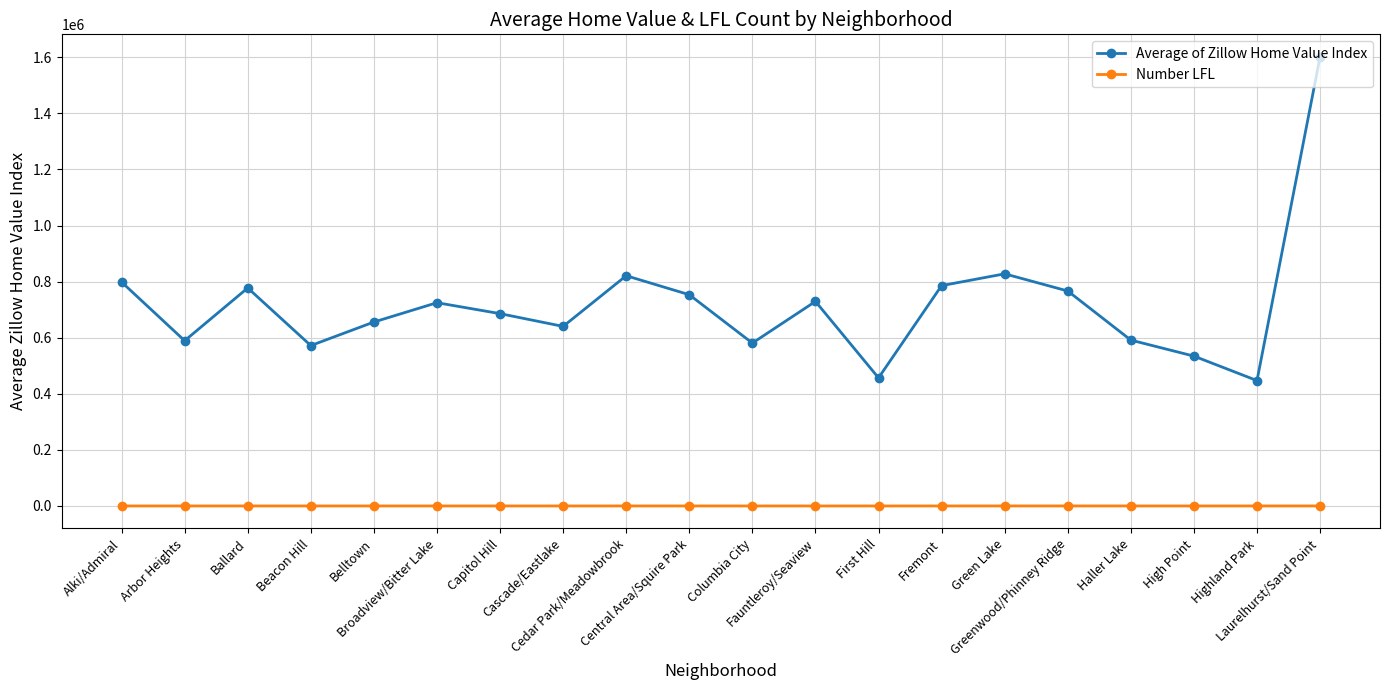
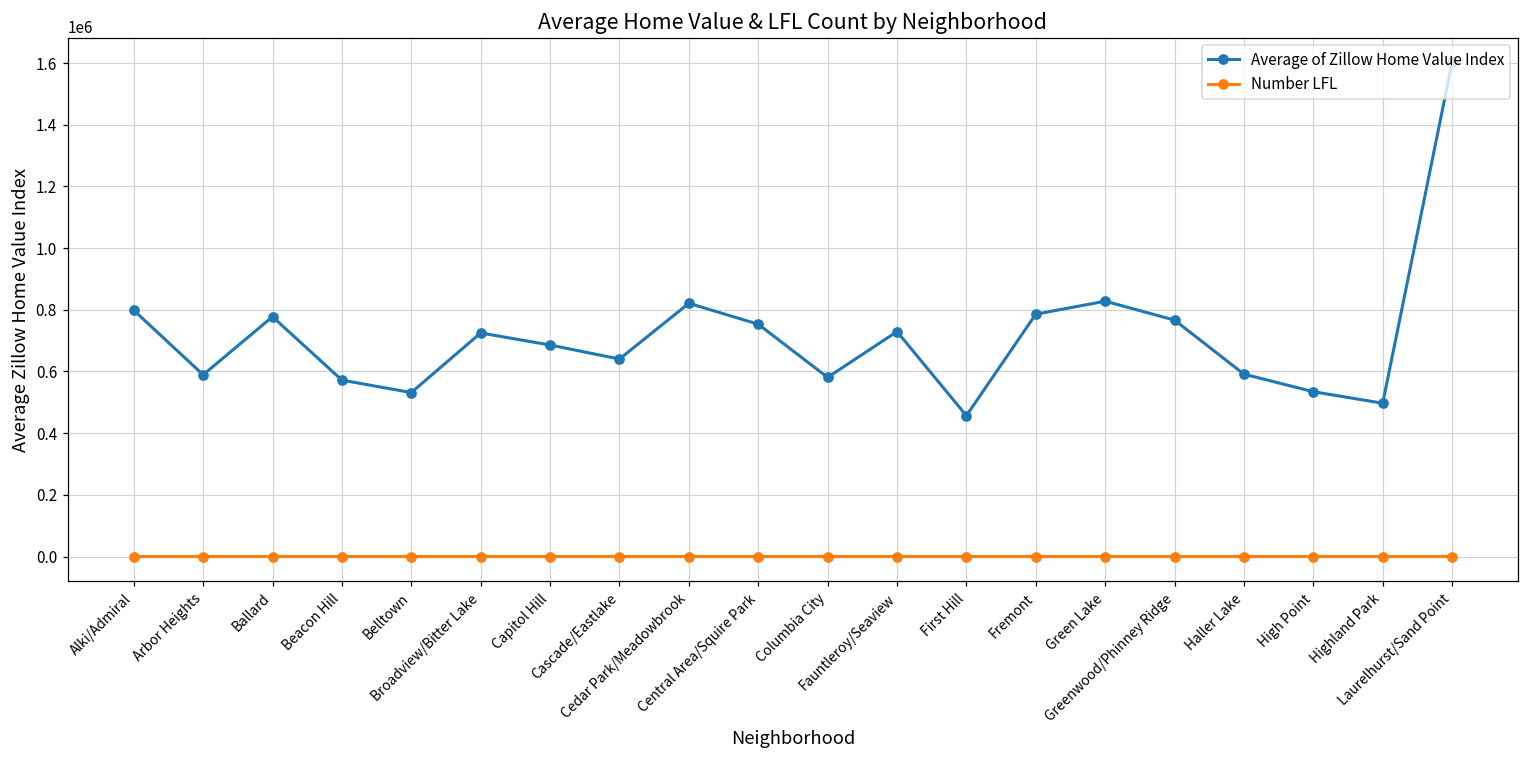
  {
    "Average of Zillow Home Value Index": {
      "Alki/Admiral": 800000,
      "Arbor Heights": 590000,
      "Ballard": 780000,
      "Beacon Hill": 570000,
-     "Belltown": 660000,
+     "Belltown": 530000,
      "Broadview/Bitter Lake": 720000,
      "Capitol Hill": 690000,
      "Cascade/Eastlake": 640000,
      "Cedar Park/Meadowbrook": 820000,
      "Central Area/Squire Park": 750000,
      "Columbia City": 580000,
      "Fauntleroy/Seaview": 730000,
      "First Hill": 460000,
      "Fremont": 790000,
      "Green Lake": 830000,
      "Greenwood/Phinney Ridge": 770000,
      "Haller Lake": 590000,
      "High Point": 530000,
-     "Highland Park": 450000
+     "Highland Park": 500000
    },
    "Number LFL": {
      "Alki/Admiral": 0,
      "Arbor Heights": 0,
      "Ballard": 0,
      "Beacon Hill": 0,
      "Belltown": 0,
      "Broadview/Bitter Lake": 0,
      "Capitol Hill": 0,
      "Cascade/Eastlake": 0,
      "Cedar Park/Meadowbrook": 0,
      "Central Area/Squire Park": 0,
      "Columbia City": 0,
      "Fauntleroy/Seaview": 0,
      "First Hill": 0,
      "Fremont": 0,
      "Green Lake": 0,
      "Greenwood/Phinney Ridge": 0,
      "Haller Lake": 0,
      "High Point": 0,
      "Highland Park": 0,
      "Laurelhurst/Sand Point": 0
    }
  }
